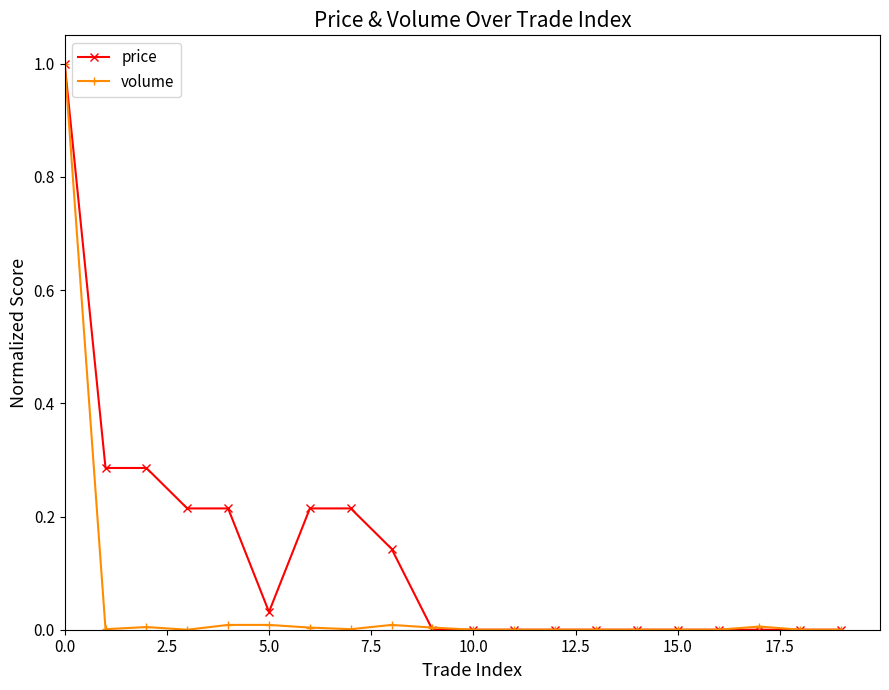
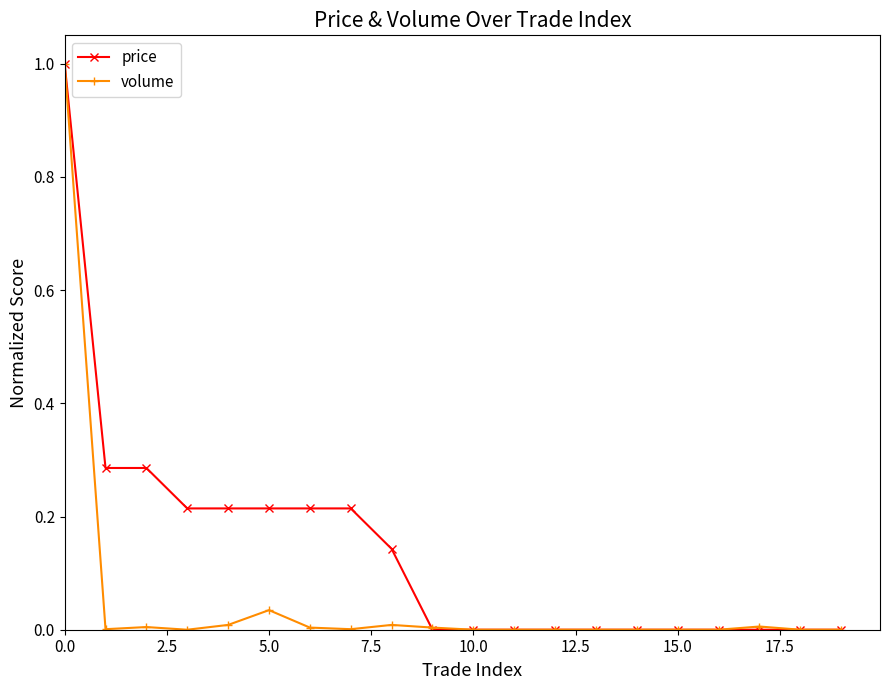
  {
    "price": {
-     "5.0": 0.03
+     "5.0": 0.21
    },
    "volume": {
-     "5.0": 0.01
+     "5.0": 0.03
    }
  }
